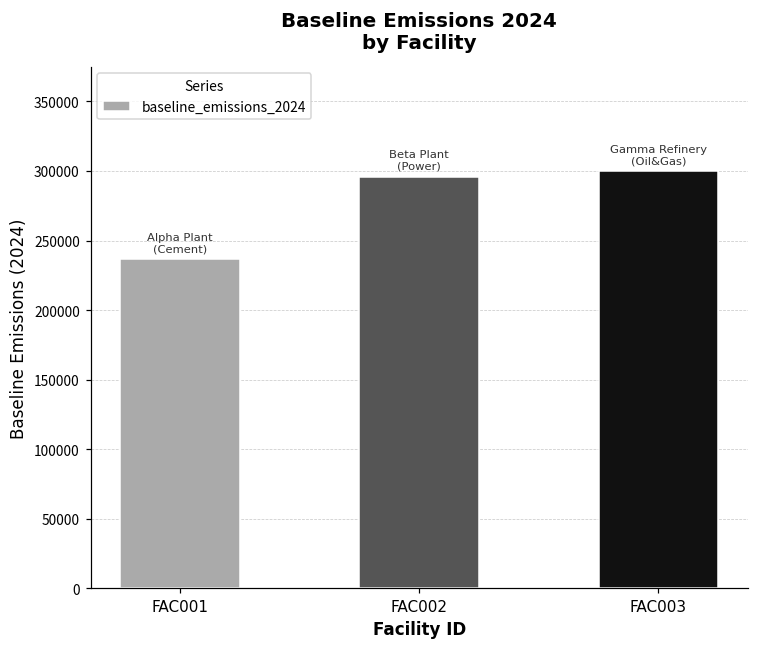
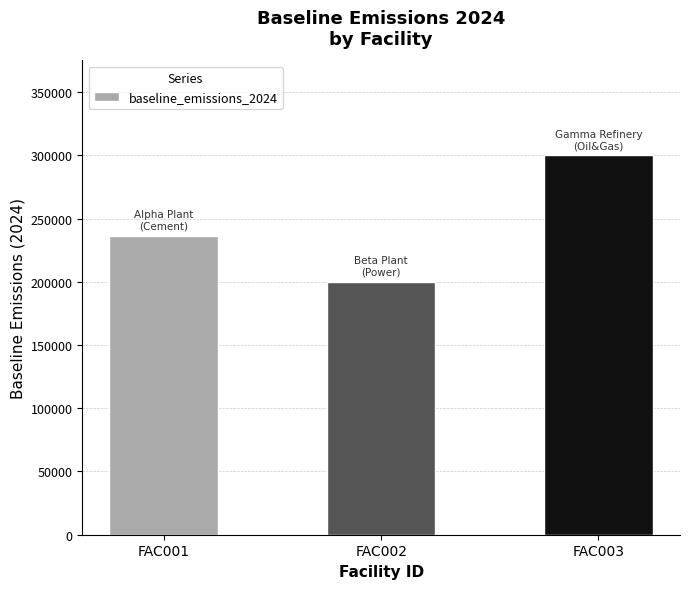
  {
    "FAC001": 237000,
-   "FAC002": 296000,
+   "FAC002": 200000,
    "FAC003": 300000
  }
